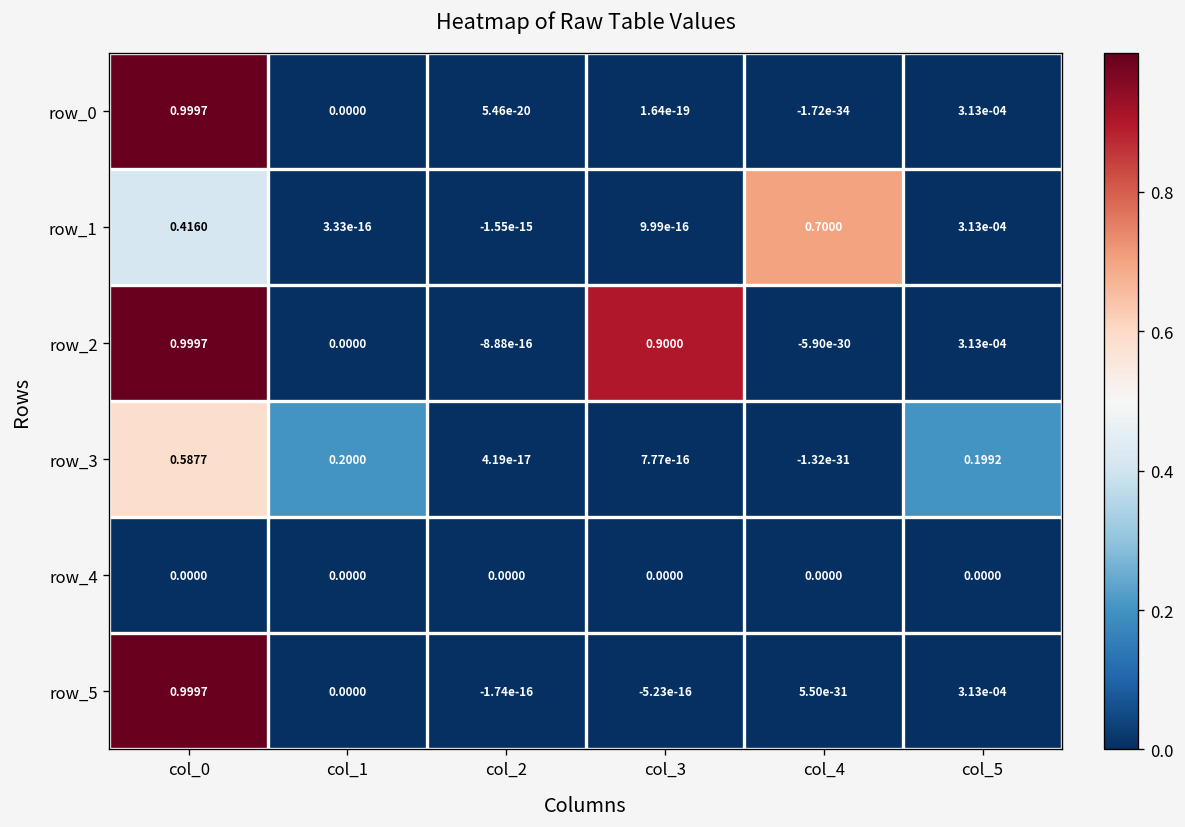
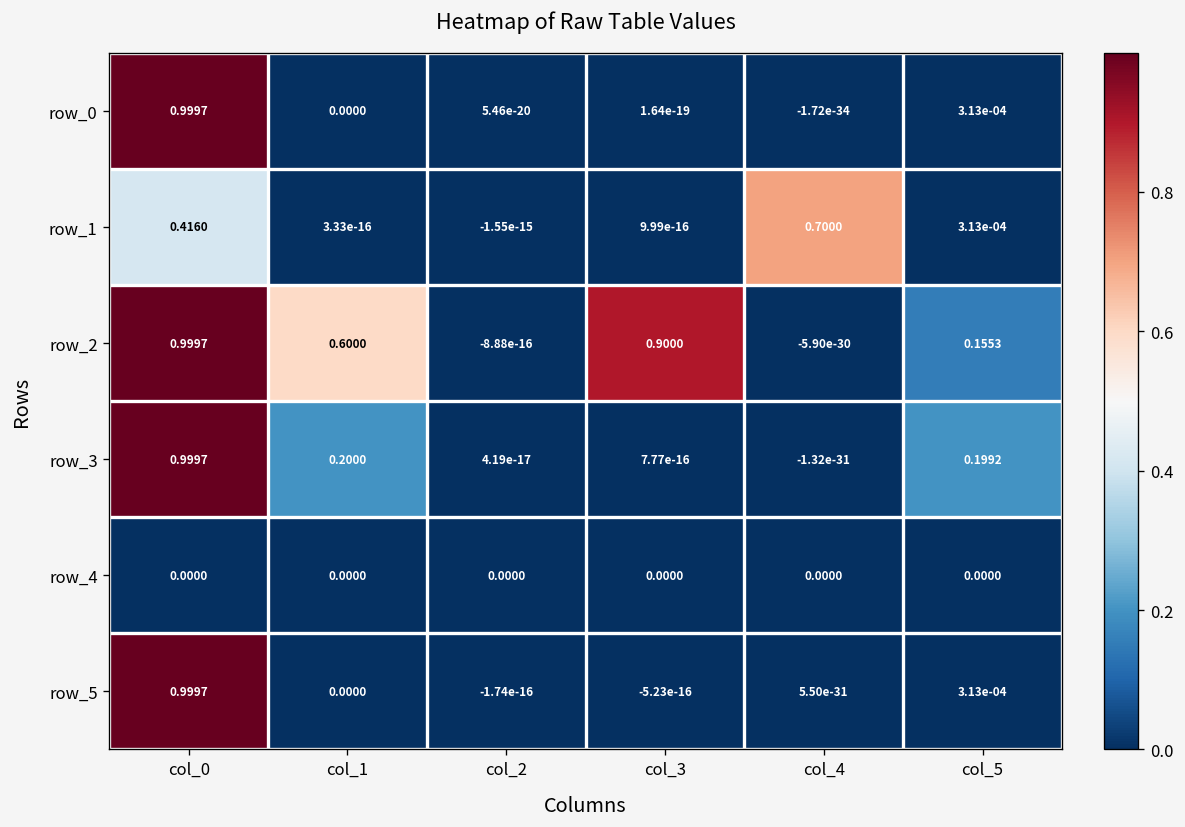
  {
    "row_0": {
      "col_0": "0.9997",
      "col_1": "0.0000",
      "col_2": "5.46e-20",
      "col_3": "1.64e-19",
      "col_4": "-1.72e-34",
      "col_5": "3.13e-04"
    },
    "row_1": {
      "col_0": "0.4160",
      "col_1": "3.33e-16",
      "col_2": "-1.55e-15",
      "col_3": "9.99e-16",
      "col_4": "0.7000",
      "col_5": "3.13e-04"
    },
    "row_2": {
      "col_0": "0.9997",
-     "col_1": "0.0000",
+     "col_1": "0.6000",
      "col_2": "-8.88e-16",
      "col_3": "0.9000",
      "col_4": "-5.90e-30",
-     "col_5": "3.13e-04"
+     "col_5": "0.1553"
    },
    "row_3": {
-     "col_0": "0.5877",
+     "col_0": "0.9997",
      "col_1": "0.2000",
      "col_2": "4.19e-17",
      "col_3": "7.77e-16",
      "col_4": "-1.32e-31",
      "col_5": "0.1992"
    },
    "row_4": {
      "col_0": "0.0000",
      "col_1": "0.0000",
      "col_2": "0.0000",
      "col_3": "0.0000",
      "col_4": "0.0000",
      "col_5": "0.0000"
    },
    "row_5": {
      "col_0": "0.9997",
      "col_1": "0.0000",
      "col_2": "-1.74e-16",
      "col_3": "-5.23e-16",
      "col_4": "5.50e-31",
      "col_5": "3.13e-04"
    }
  }
